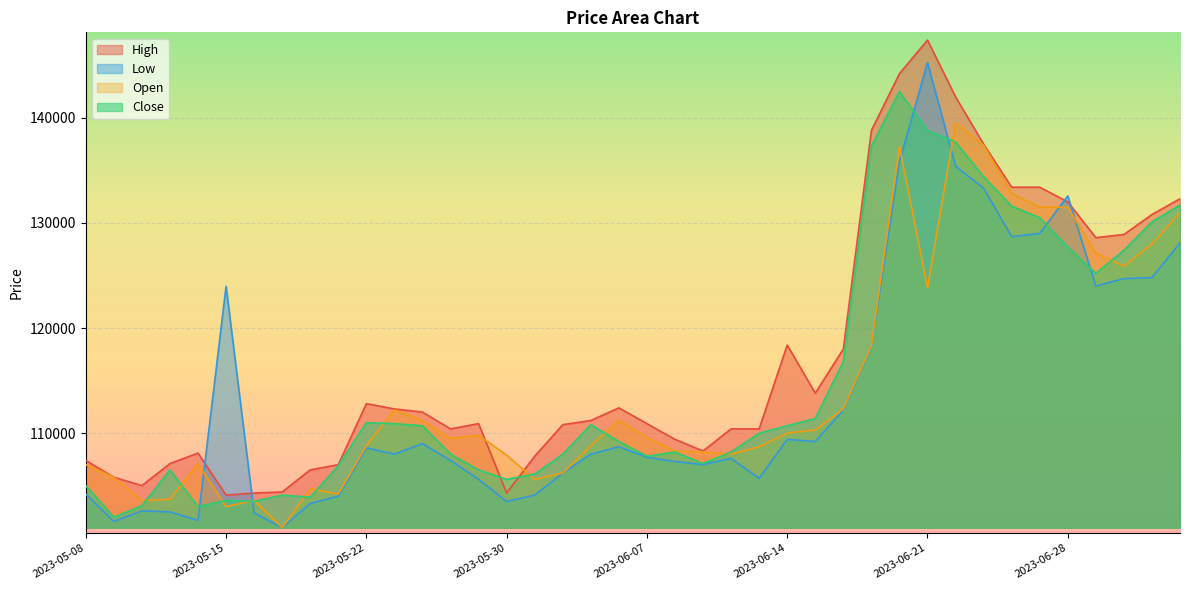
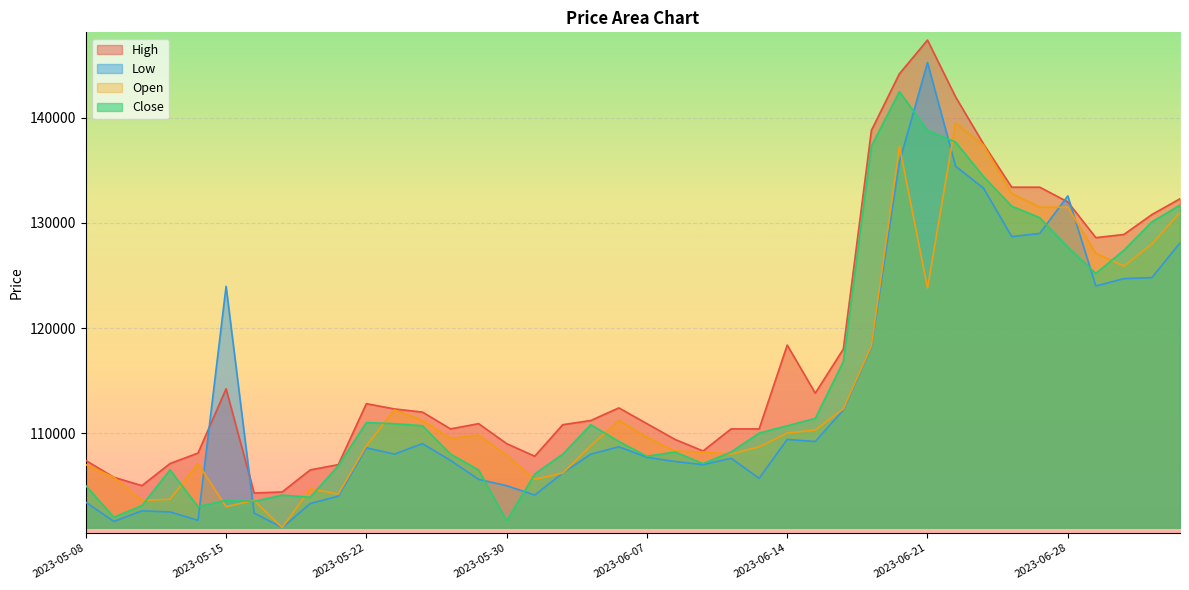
  {
    "High": {
      "2023-05-08": 107400,
-     "2023-05-15": 104100,
+     "2023-05-15": 114200,
      "2023-05-22": 112800,
-     "2023-05-30": 104300,
+     "2023-05-30": 109000,
      "2023-06-07": 110900,
      "2023-06-14": 118400,
      "2023-06-21": 147400,
      "2023-06-28": 132000
    },
    "Low": {
-     "2023-05-08": 104200,
+     "2023-05-08": 103400,
      "2023-05-15": 124000,
-     "2023-05-30": 103500,
+     "2023-05-30": 105000,
      "2023-06-14": 109400,
      "2023-06-21": 145300,
      "2023-06-28": 132600
    },
    "Open": {
      "2023-05-08": 107000,
      "2023-05-15": 103000,
      "2023-05-30": 107900,
      "2023-06-07": 109600,
      "2023-06-14": 110000,
      "2023-06-21": 123800,
      "2023-06-28": 131500
    },
    "Close": {
      "2023-05-08": 105000,
      "2023-05-15": 103600,
      "2023-05-22": 111000,
-     "2023-05-30": 105600,
+     "2023-05-30": 101700,
      "2023-06-14": 110700,
      "2023-06-21": 138800,
      "2023-06-28": 127700
    }
  }
